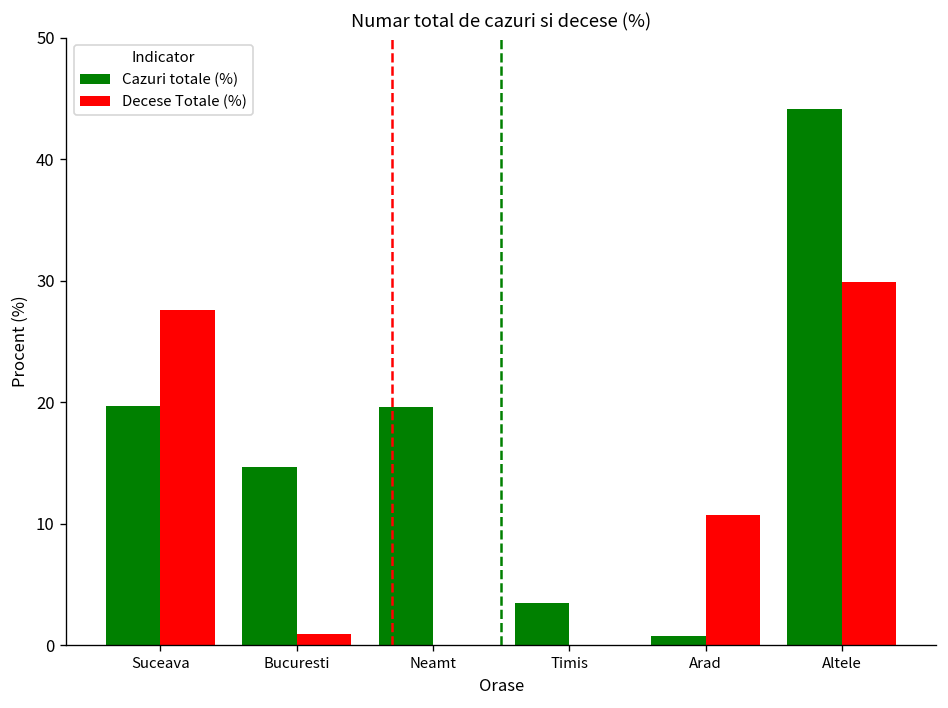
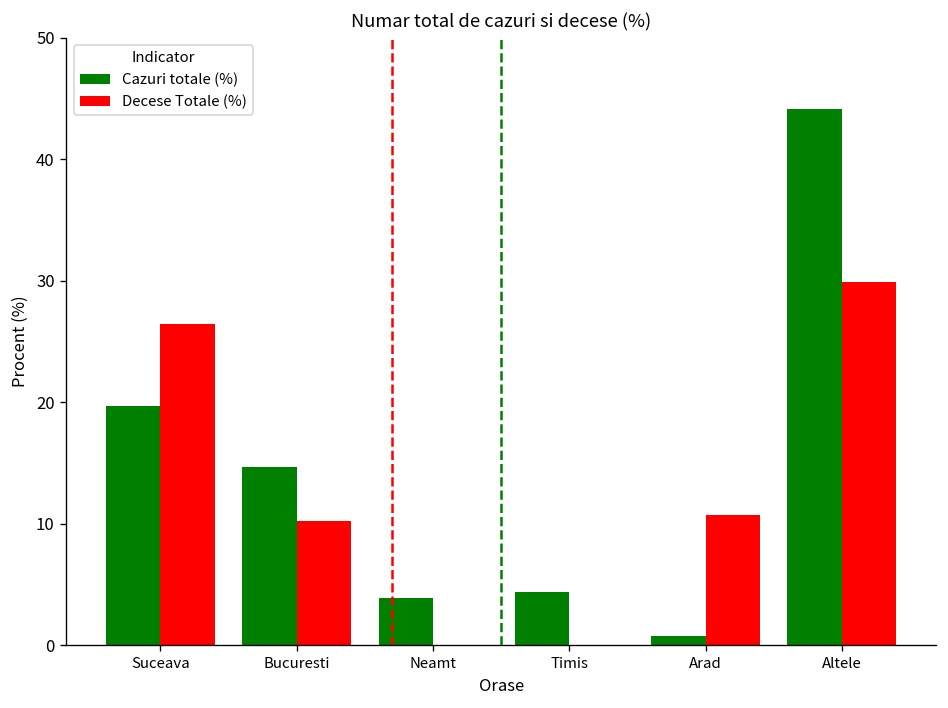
  {
    "Cazuri totale (%)": {
      "Suceava": 19.7,
      "Bucuresti": 14.7,
-     "Neamt": 19.6,
-     "Timis": 3.5,
+     "Neamt": 3.9,
+     "Timis": 4.4,
      "Arad": 0.8,
      "Altele": 44.1
    },
    "Decese Totale (%)": {
-     "Suceava": 27.6,
-     "Bucuresti": 0.9,
+     "Suceava": 26.4,
+     "Bucuresti": 10.2,
      "Neamt": 0.0,
      "Timis": 0.0,
      "Arad": 10.7,
      "Altele": 29.9
    }
  }
